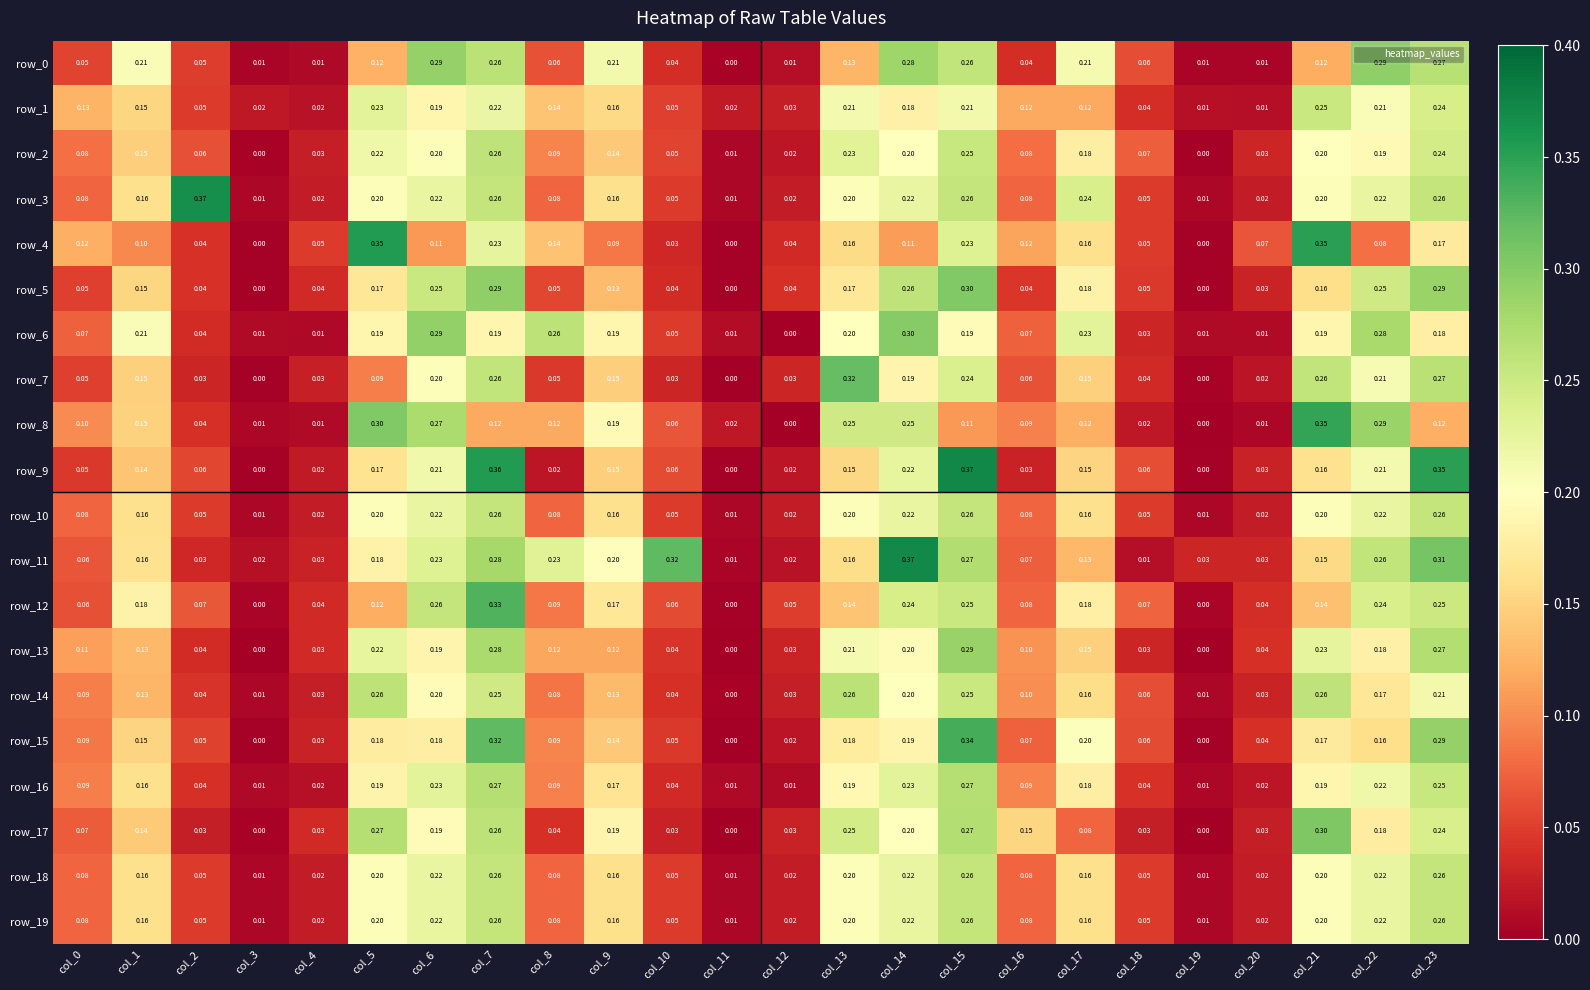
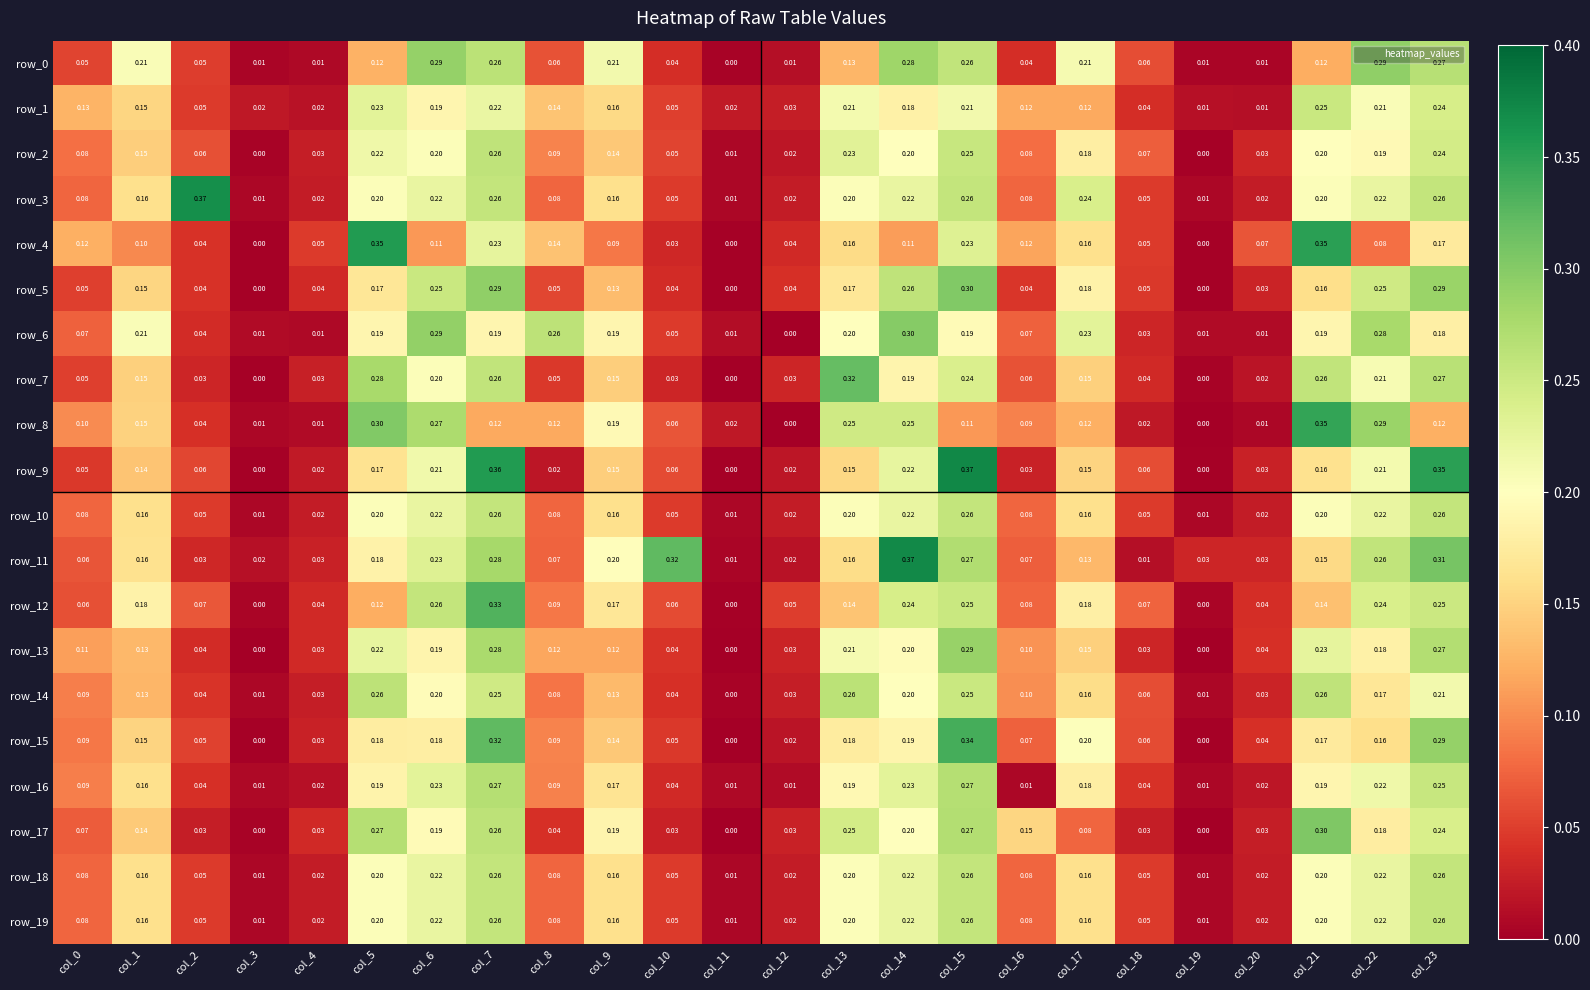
  {
    "row_7": {
      "col_0": 0.05,
      "col_1": 0.15,
      "col_2": 0.03,
      "col_3": 0.00,
      "col_4": 0.03,
-     "col_5": 0.09,
+     "col_5": 0.28,
      "col_6": 0.20,
      "col_7": 0.26,
      "col_8": 0.05,
      "col_9": 0.15,
      "col_10": 0.03,
      "col_11": 0.00,
      "col_12": 0.03,
      "col_13": 0.32,
      "col_14": 0.19,
      "col_15": 0.24,
      "col_16": 0.06,
      "col_17": 0.15,
      "col_18": 0.04,
      "col_19": 0.00,
      "col_20": 0.02,
      "col_21": 0.26,
      "col_22": 0.21,
      "col_23": 0.27
    },
    "row_11": {
      "col_0": 0.06,
      "col_1": 0.16,
      "col_2": 0.03,
      "col_3": 0.02,
      "col_4": 0.03,
      "col_5": 0.18,
      "col_6": 0.23,
      "col_7": 0.28,
-     "col_8": 0.23,
+     "col_8": 0.07,
      "col_9": 0.20,
      "col_10": 0.32,
      "col_11": 0.01,
      "col_12": 0.02,
      "col_13": 0.16,
      "col_14": 0.37,
      "col_15": 0.27,
      "col_16": 0.07,
      "col_17": 0.13,
      "col_18": 0.01,
      "col_19": 0.03,
      "col_20": 0.03,
      "col_21": 0.15,
      "col_22": 0.26,
      "col_23": 0.31
    },
    "row_16": {
      "col_0": 0.09,
      "col_1": 0.16,
      "col_2": 0.04,
      "col_3": 0.01,
      "col_4": 0.02,
      "col_5": 0.19,
      "col_6": 0.23,
      "col_7": 0.27,
      "col_8": 0.09,
      "col_9": 0.17,
      "col_10": 0.04,
      "col_11": 0.01,
      "col_12": 0.01,
      "col_13": 0.19,
      "col_14": 0.23,
      "col_15": 0.27,
-     "col_16": 0.09,
+     "col_16": 0.01,
      "col_17": 0.18,
      "col_18": 0.04,
      "col_19": 0.01,
      "col_20": 0.02,
      "col_21": 0.19,
      "col_22": 0.22,
      "col_23": 0.25
    }
  }
